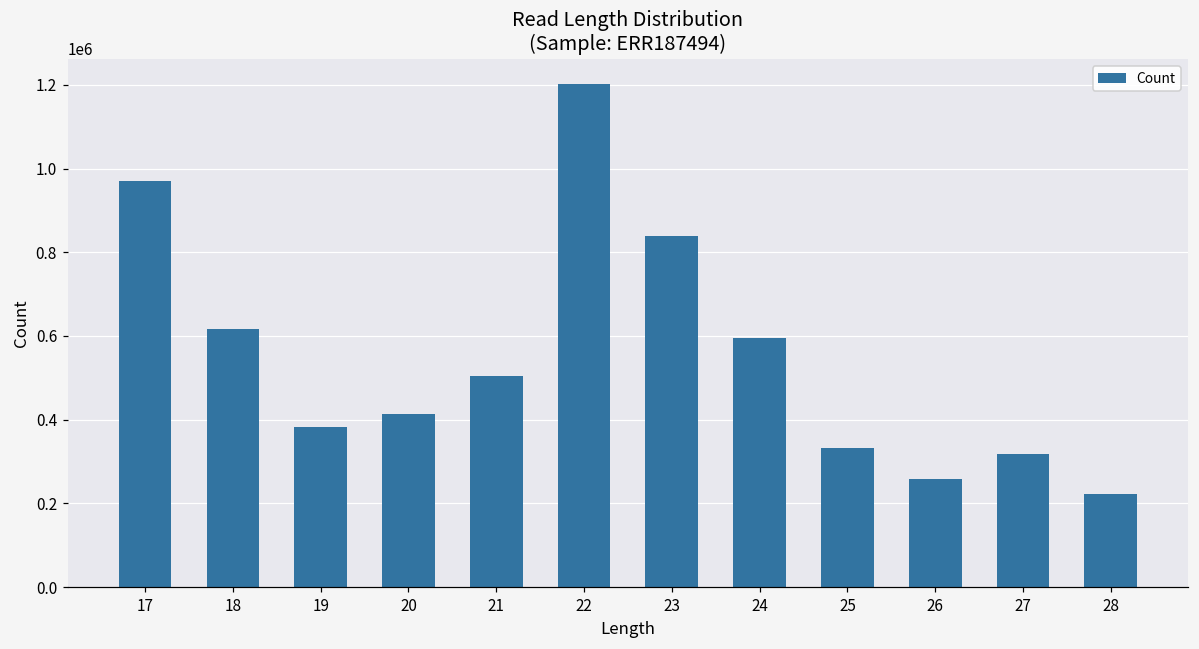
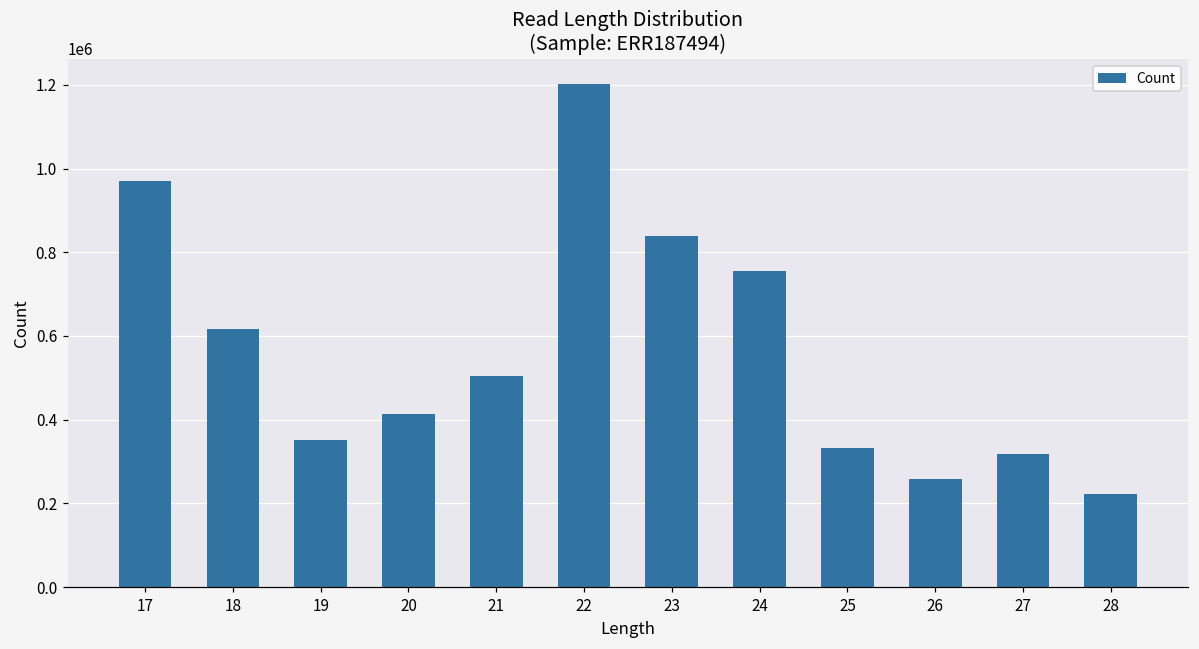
  {
    "17": 970000,
    "18": 620000,
-   "19": 380000,
+   "19": 350000,
    "20": 410000,
    "21": 500000,
    "22": 1200000,
    "23": 840000,
-   "24": 600000,
+   "24": 750000,
    "25": 330000,
    "26": 260000,
    "27": 320000,
    "28": 220000
  }
